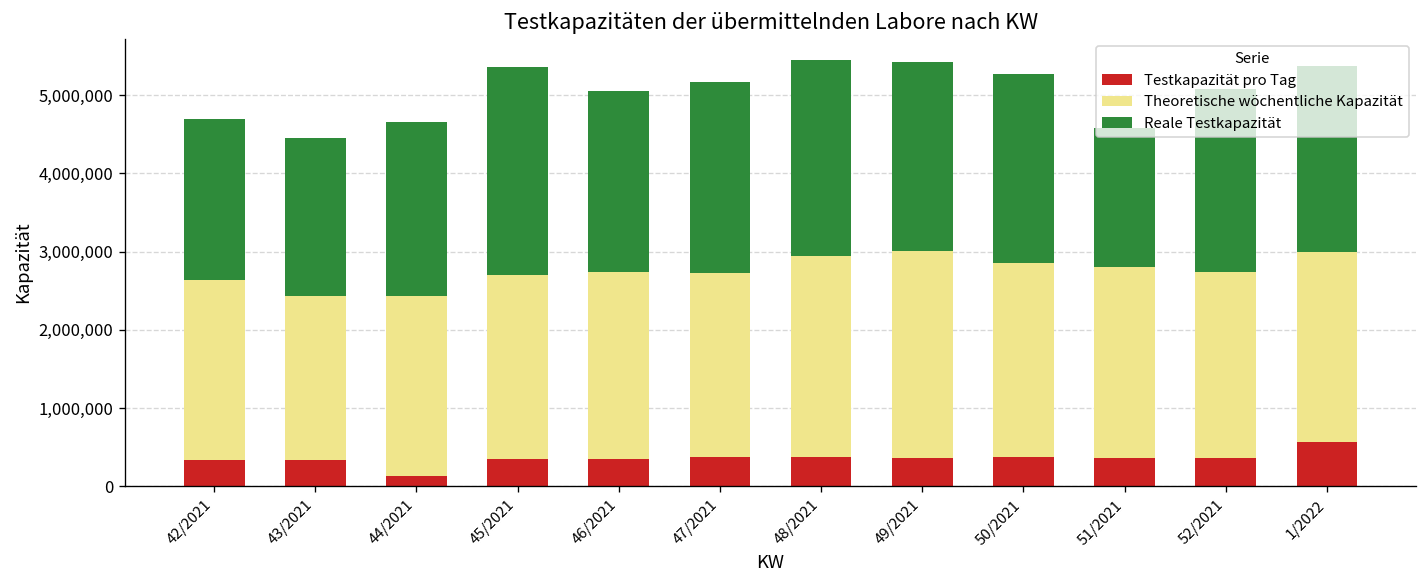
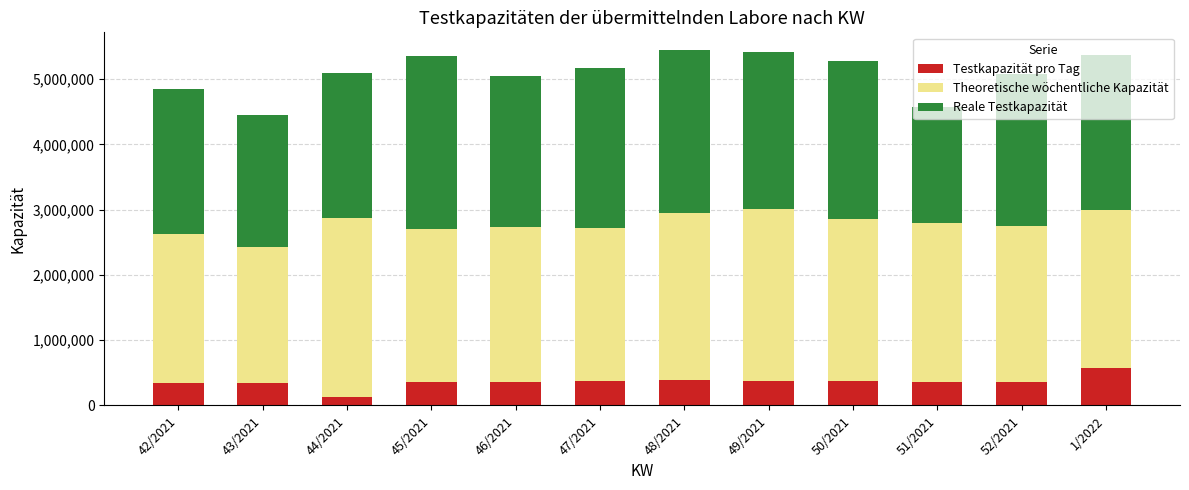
  {
    "Testkapazität pro Tag": {
      "42/2021": "300,000",
      "43/2021": "300,000",
      "44/2021": "100,000",
      "45/2021": "400,000",
      "46/2021": "400,000",
      "47/2021": "400,000",
      "48/2021": "400,000",
      "49/2021": "400,000",
      "50/2021": "400,000",
      "51/2021": "400,000",
      "52/2021": "400,000",
      "1/2022": "600,000"
    },
    "Theoretische wöchentliche Kapazität": {
      "42/2021": "2,300,000",
      "43/2021": "2,100,000",
-     "44/2021": "2,300,000",
+     "44/2021": "2,700,000",
      "45/2021": "2,400,000",
      "46/2021": "2,400,000",
      "47/2021": "2,400,000",
      "48/2021": "2,600,000",
      "49/2021": "2,600,000",
      "50/2021": "2,500,000",
      "51/2021": "2,400,000",
      "52/2021": "2,400,000",
      "1/2022": "2,400,000"
    },
    "Reale Testkapazität": {
-     "42/2021": "2,100,000",
+     "42/2021": "2,200,000",
      "43/2021": "2,000,000",
      "44/2021": "2,200,000",
      "45/2021": "2,700,000",
      "46/2021": "2,300,000",
      "47/2021": "2,400,000",
      "48/2021": "2,500,000",
      "49/2021": "2,400,000",
      "50/2021": "2,400,000"
    }
  }
